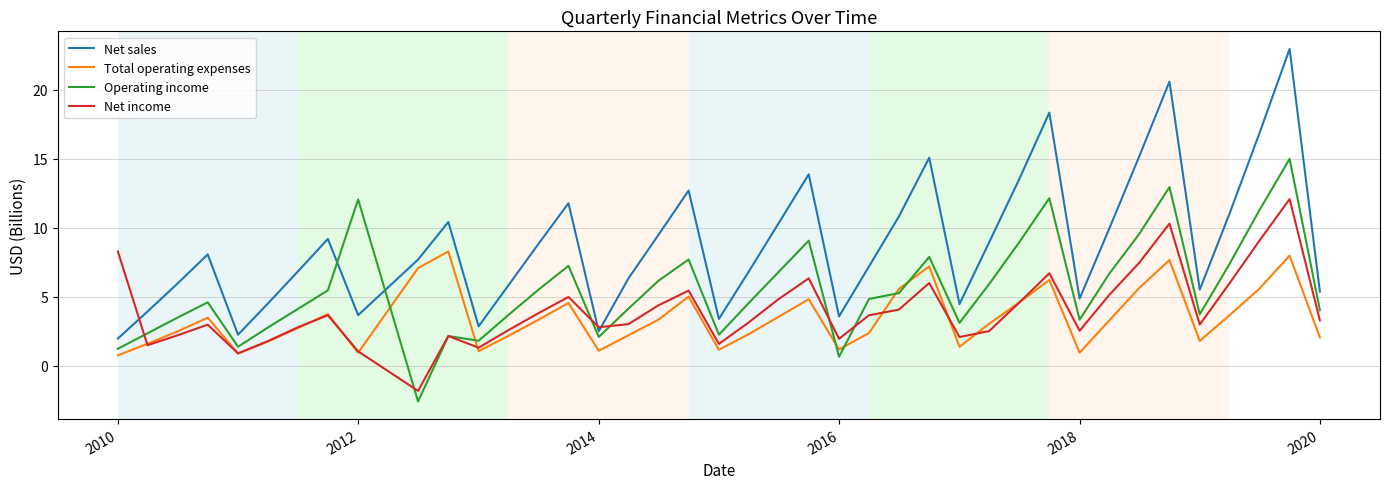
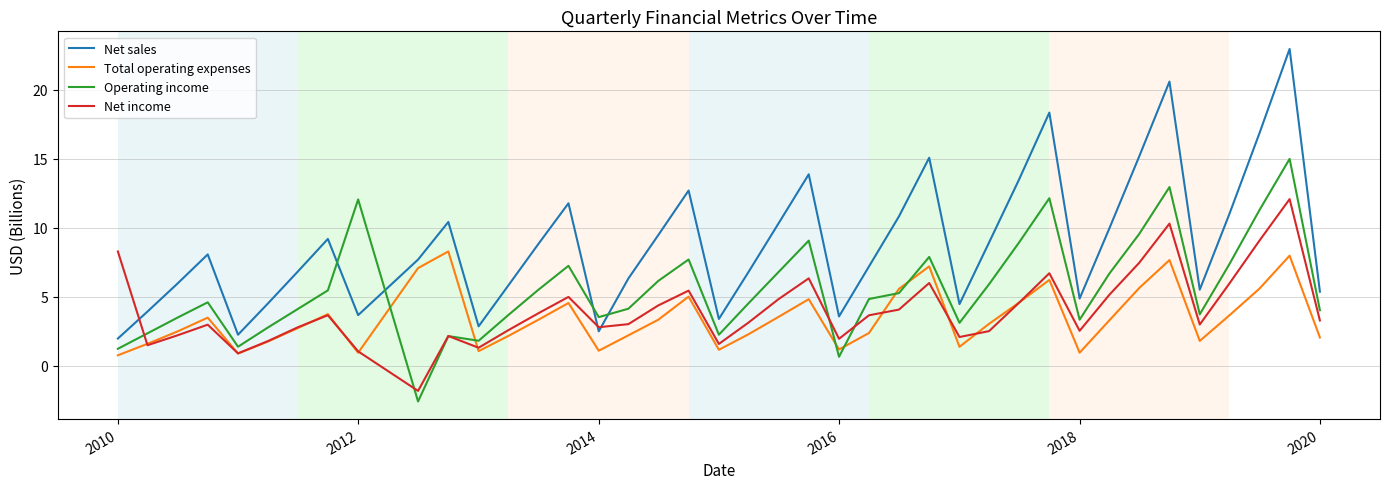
  {
    "Net sales": {
      "2010": 2.0,
      "2012": 3.7,
      "2014": 2.5,
      "2016": 3.6,
      "2018": 4.9,
      "2020": 5.4
    },
    "Total operating expenses": {
      "2010": 0.7,
      "2014": 1.1,
      "2016": 1.2,
      "2018": 0.9,
      "2020": 2.0
    },
    "Operating income": {
      "2010": 1.2,
      "2012": 12.1,
-     "2014": 2.1,
+     "2014": 3.5,
      "2016": 0.6,
      "2018": 3.3,
      "2020": 4.0
    },
    "Net income": {
      "2010": 8.3,
      "2014": 2.8,
      "2016": 1.9,
      "2018": 2.5,
      "2020": 3.3
    }
  }
